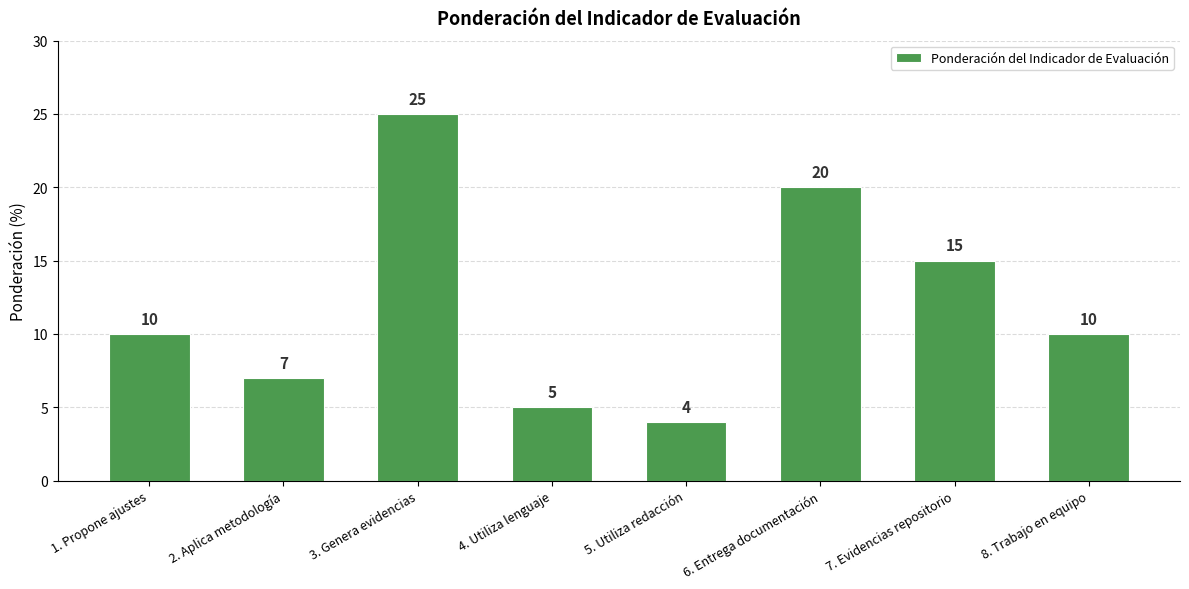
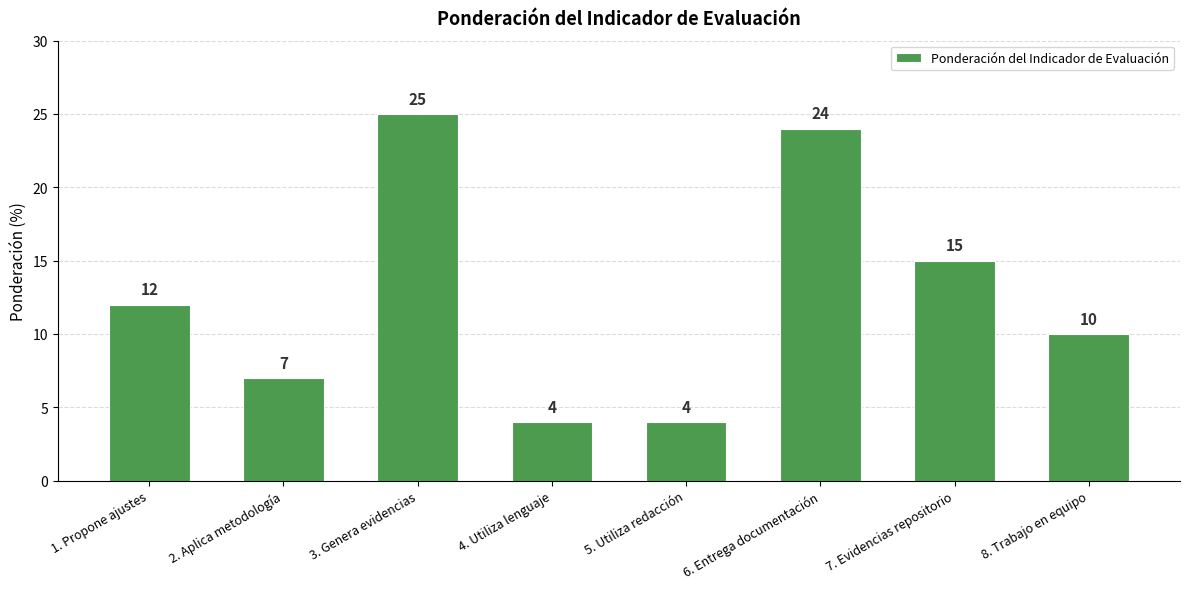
  {
-   "1. Propone ajustes": 10,
+   "1. Propone ajustes": 12,
    "2. Aplica metodología": 7,
    "3. Genera evidencias": 25,
-   "4. Utiliza lenguaje": 5,
+   "4. Utiliza lenguaje": 4,
    "5. Utiliza redacción": 4,
-   "6. Entrega documentación": 20,
+   "6. Entrega documentación": 24,
    "7. Evidencias repositorio": 15,
    "8. Trabajo en equipo": 10
  }
